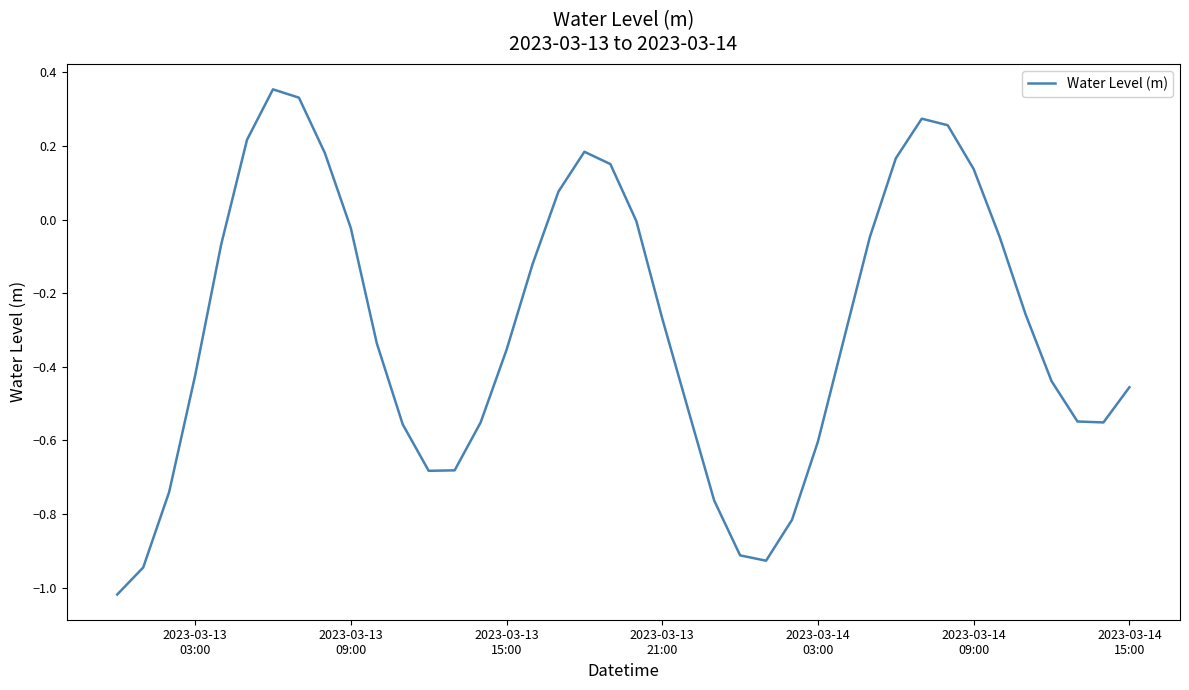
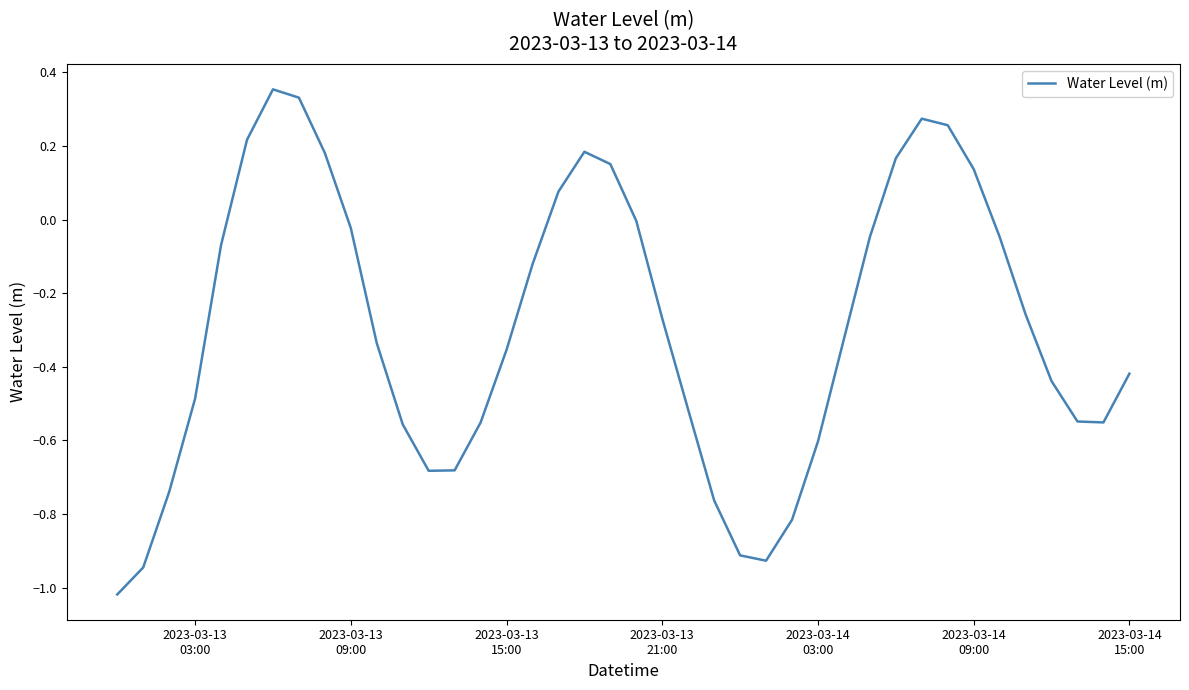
  {
-   "2023-03-13 03:00": -0.42,
+   "2023-03-13 03:00": -0.49,
    "2023-03-13 09:00": -0.02,
    "2023-03-13 15:00": -0.35,
    "2023-03-13 21:00": -0.27,
    "2023-03-14 03:00": -0.60,
    "2023-03-14 09:00": 0.14,
-   "2023-03-14 15:00": -0.46
+   "2023-03-14 15:00": -0.42
  }
